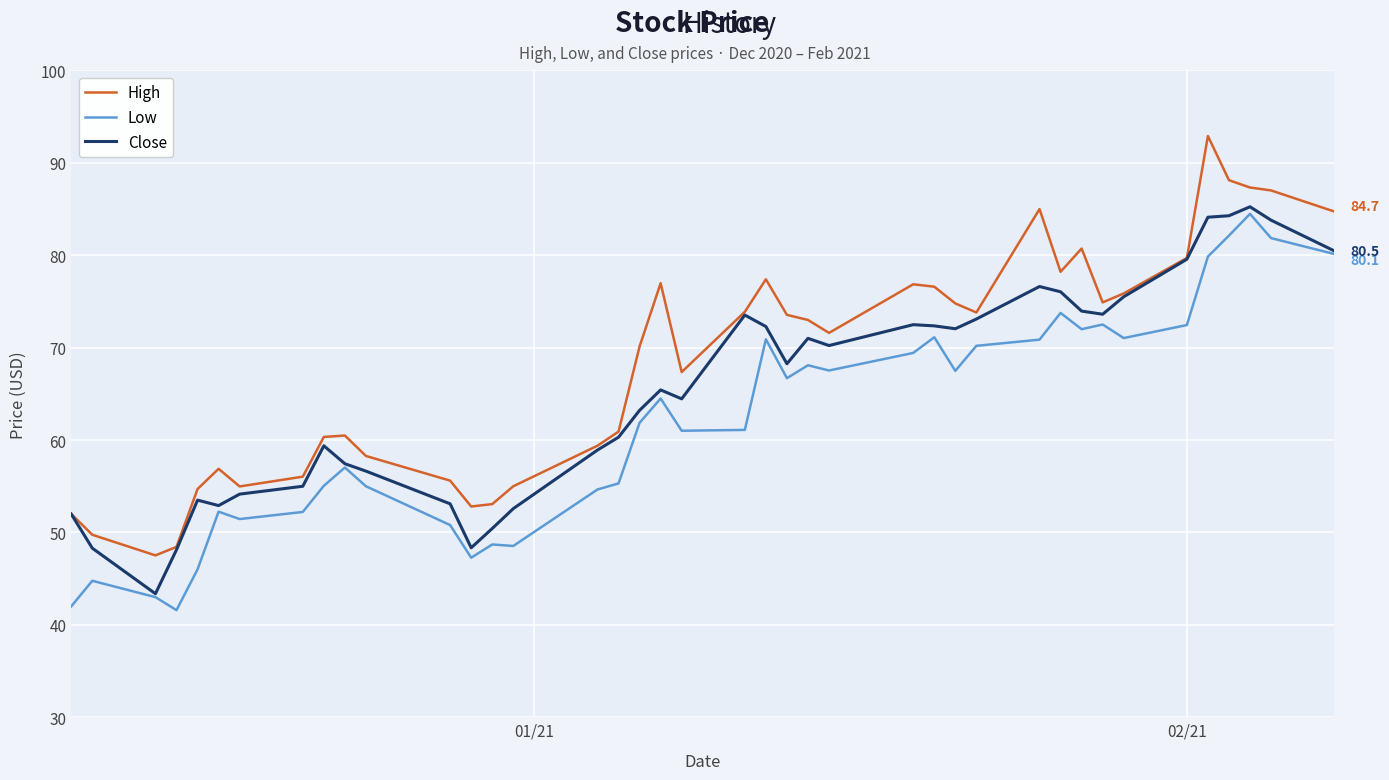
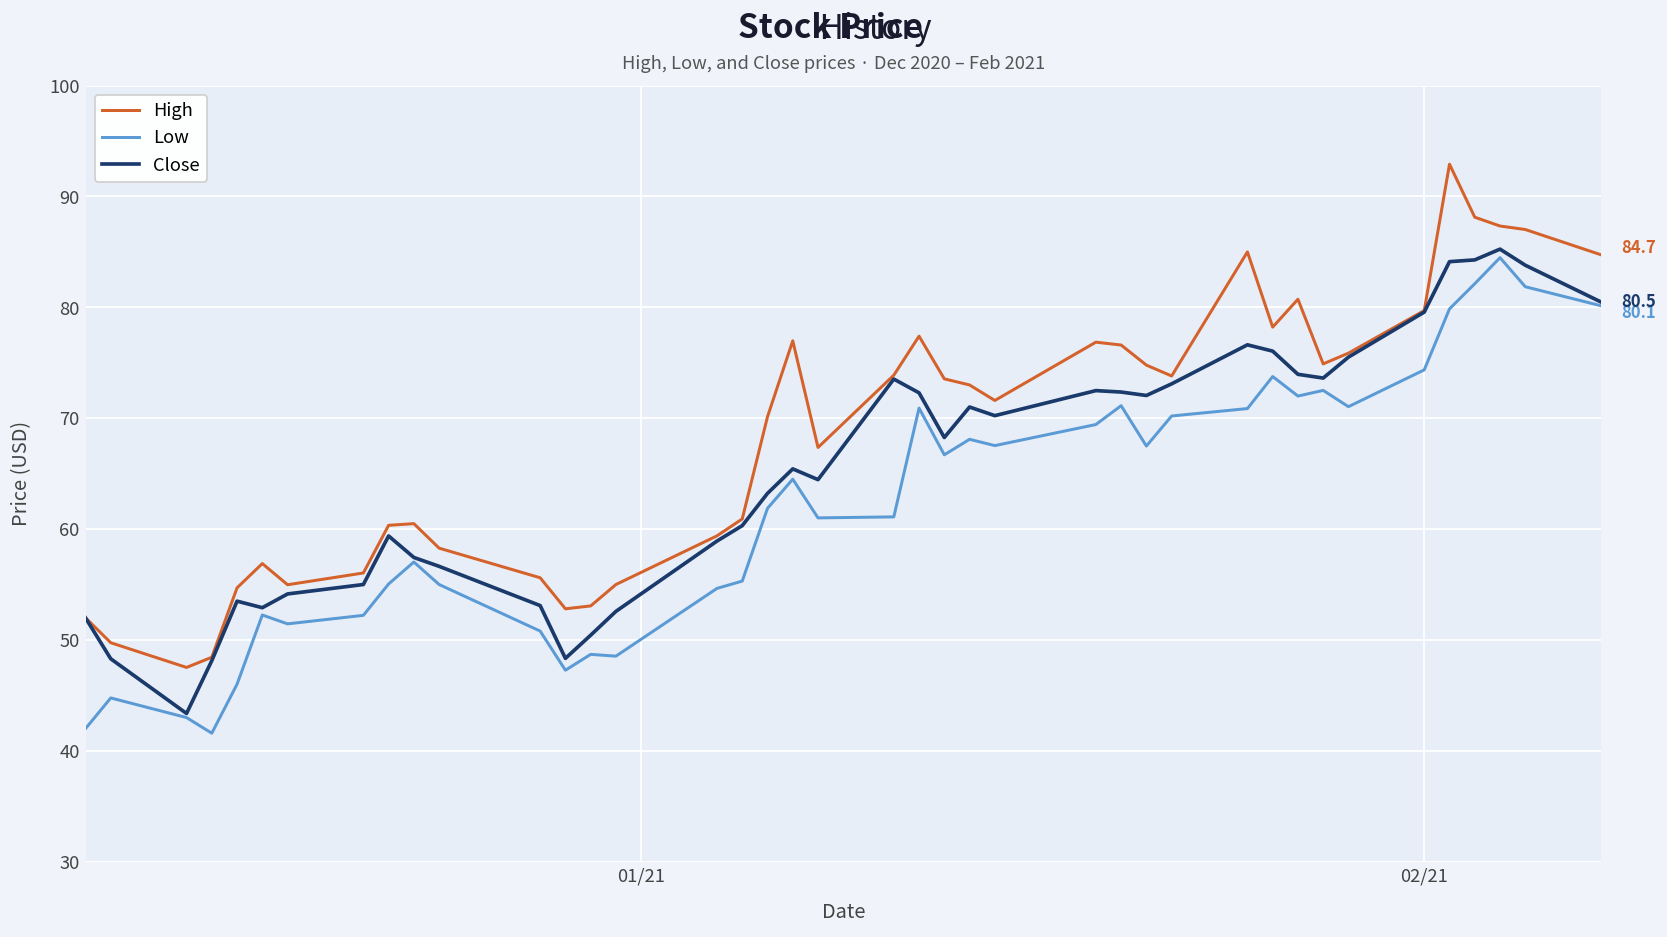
  {
    "Low": {
-     "02/21": 72
+     "02/21": 74
    }
  }
